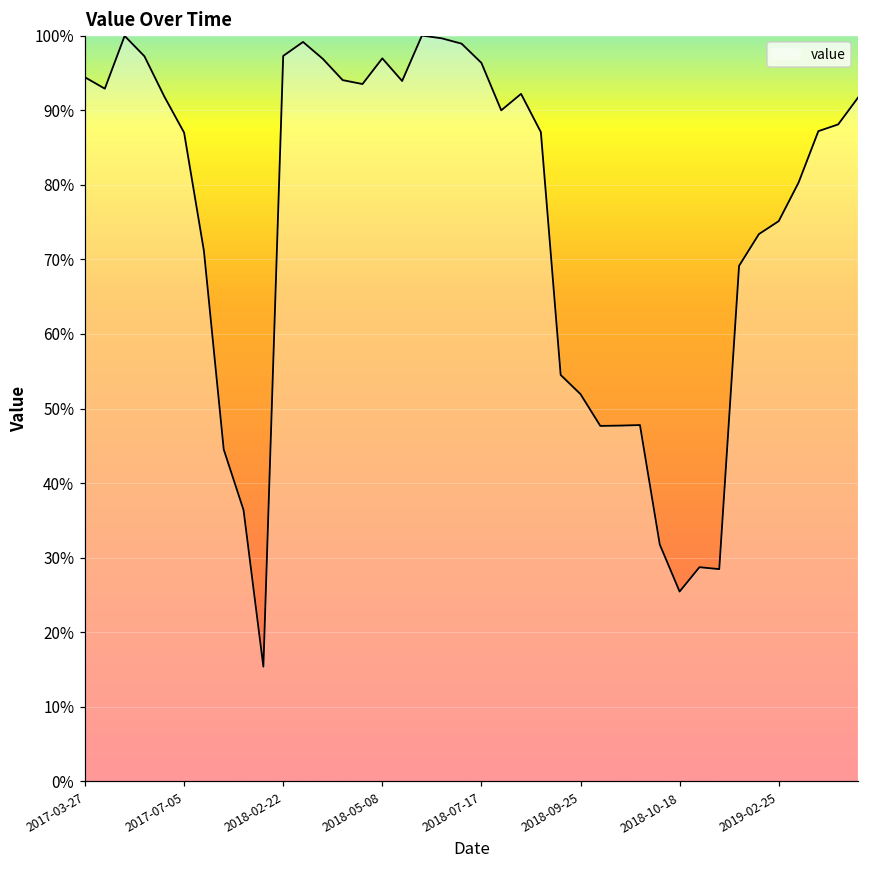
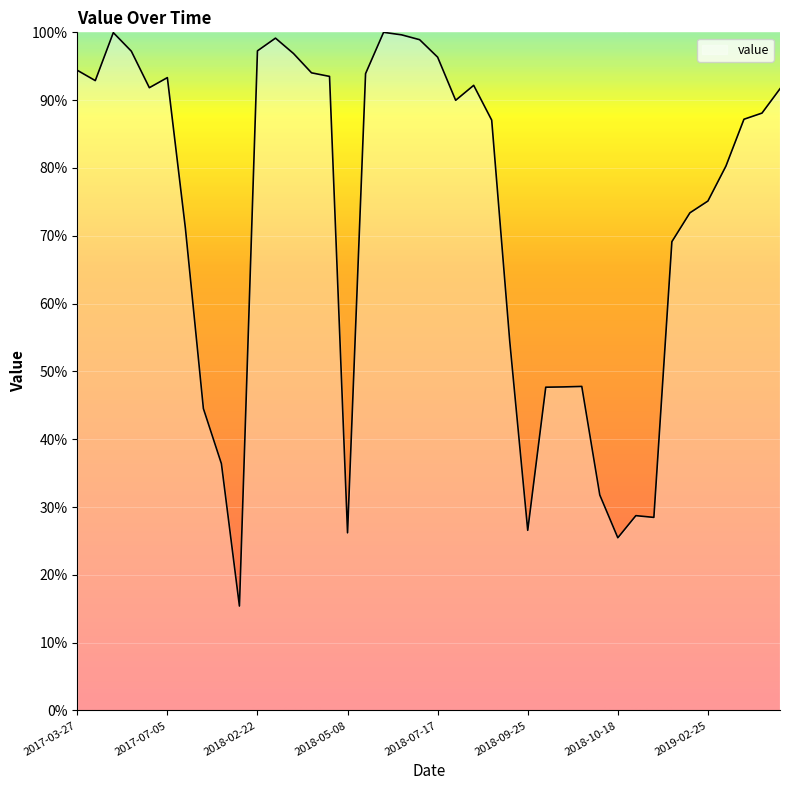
  {
    "2017-03-27": "94%",
-   "2017-07-05": "87%",
+   "2017-07-05": "93%",
    "2018-02-22": "97%",
-   "2018-05-08": "97%",
+   "2018-05-08": "26%",
    "2018-07-17": "96%",
-   "2018-09-25": "52%",
+   "2018-09-25": "27%",
    "2018-10-18": "25%",
    "2019-02-25": "75%"
  }
